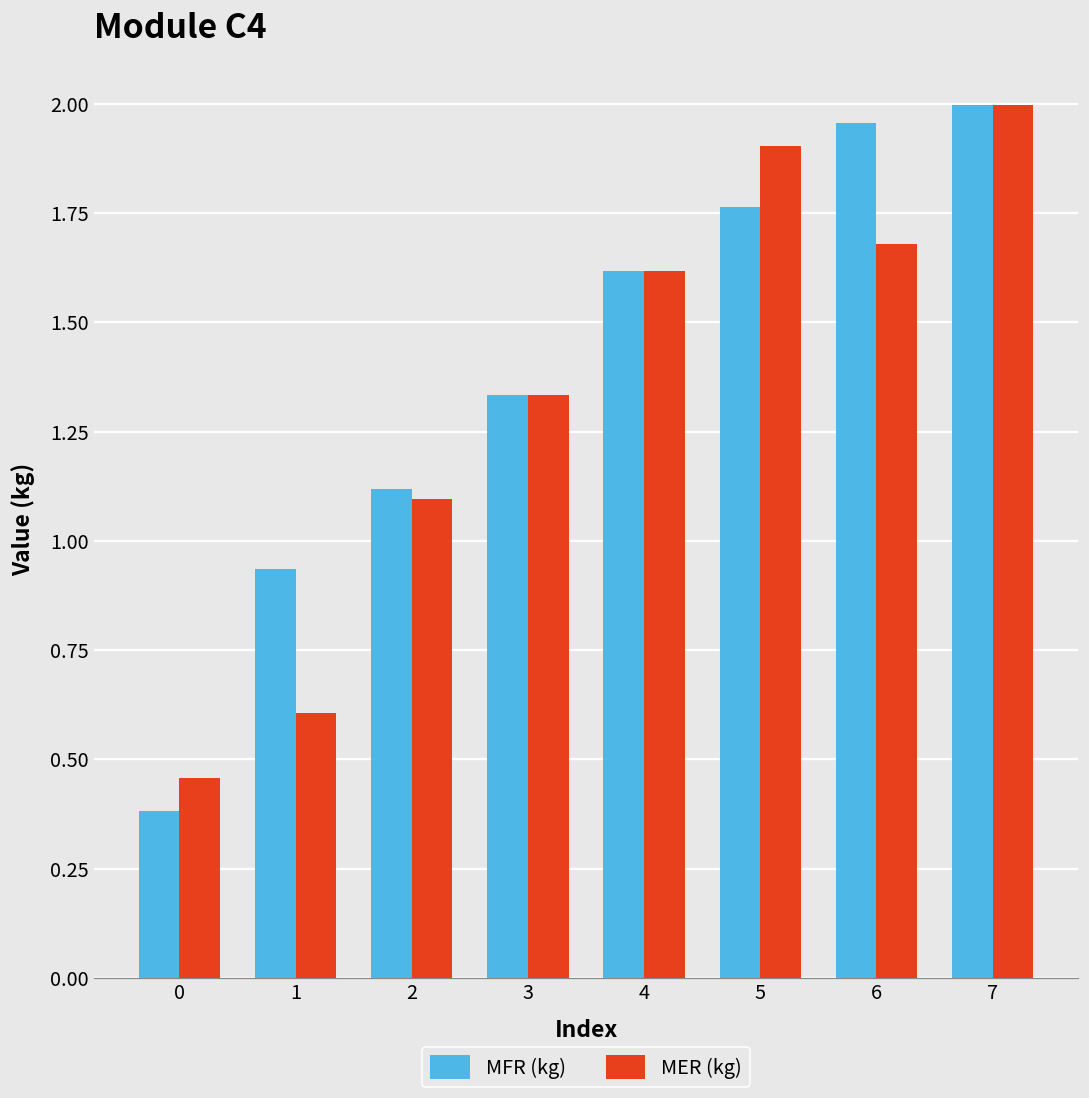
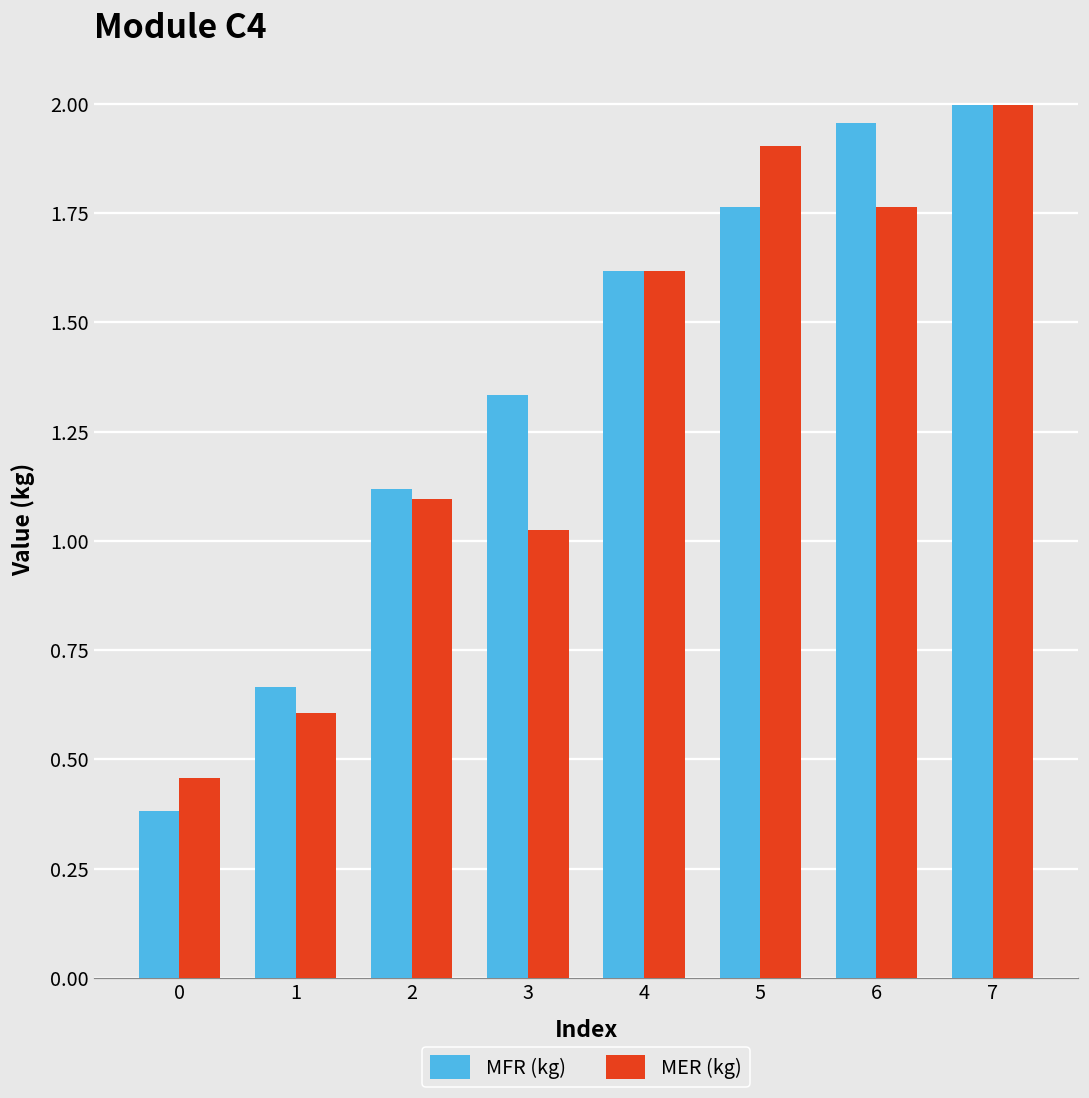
  {
    "MFR (kg)": {
      "0": 0.38,
-     "1": 0.94,
+     "1": 0.67,
      "2": 1.12,
      "3": 1.33,
      "4": 1.62,
      "5": 1.76,
      "6": 1.96,
      "7": 2.00
    },
    "MER (kg)": {
      "0": 0.46,
      "1": 0.61,
      "2": 1.10,
-     "3": 1.33,
+     "3": 1.03,
      "4": 1.62,
      "5": 1.90,
-     "6": 1.68,
+     "6": 1.76,
      "7": 2.00
    }
  }
